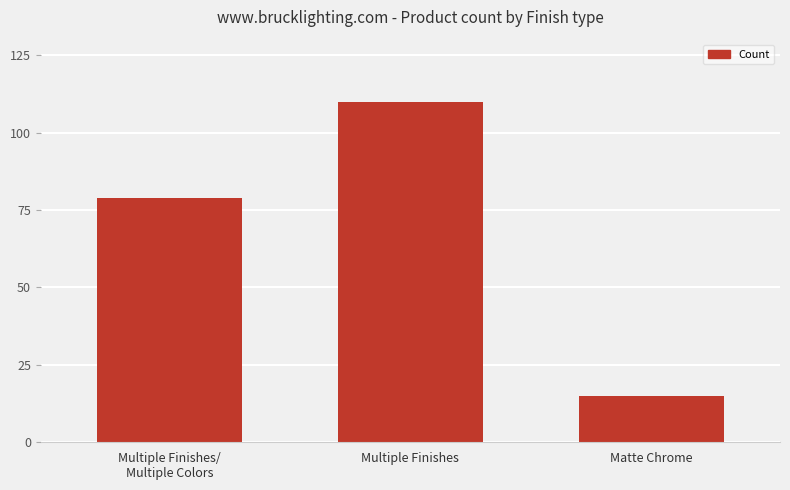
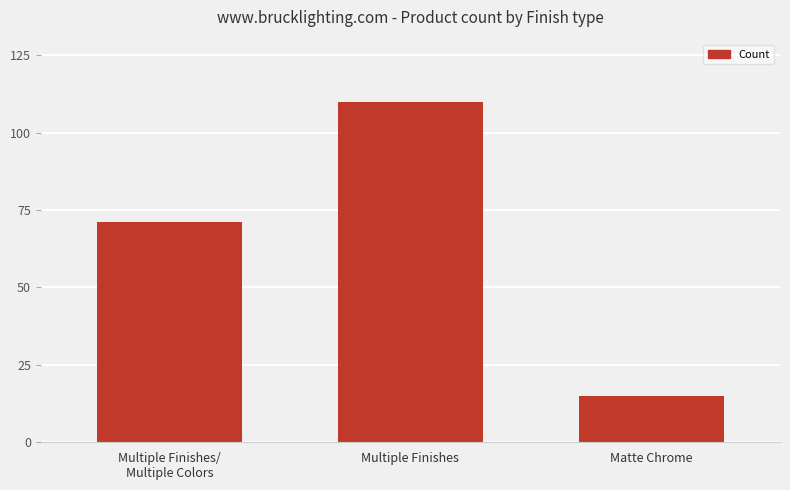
  {
-   "Multiple Finishes/ Multiple Colors": 79,
+   "Multiple Finishes/ Multiple Colors": 71,
    "Multiple Finishes": 110,
    "Matte Chrome": 15
  }
